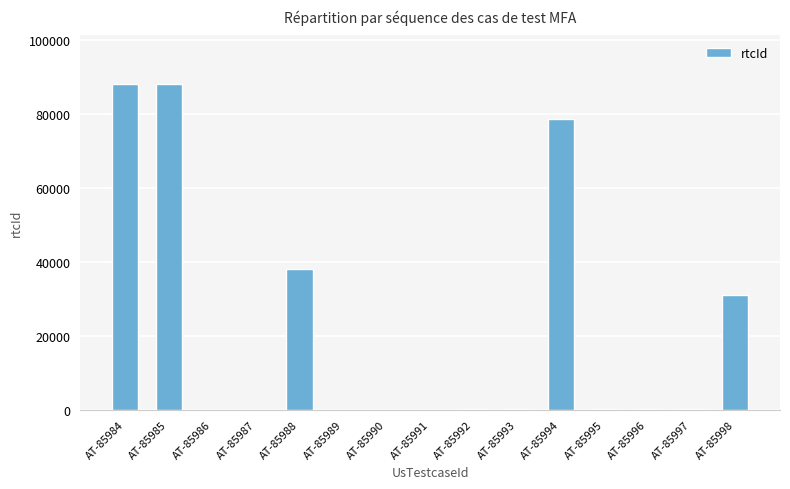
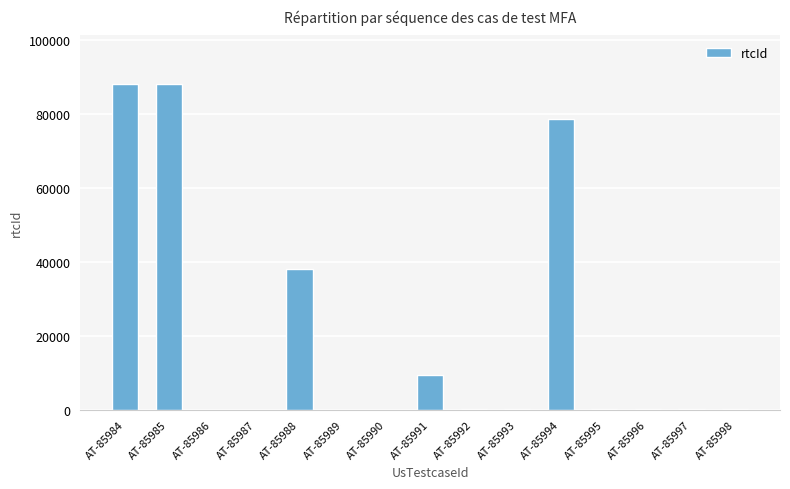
  {
    "AT-85984": 88000,
    "AT-85985": 88000,
    "AT-85988": 38000,
-   "AT-85991": 0,
+   "AT-85991": 9000,
    "AT-85994": 79000,
-   "AT-85998": 31000
+   "AT-85998": 0
  }
